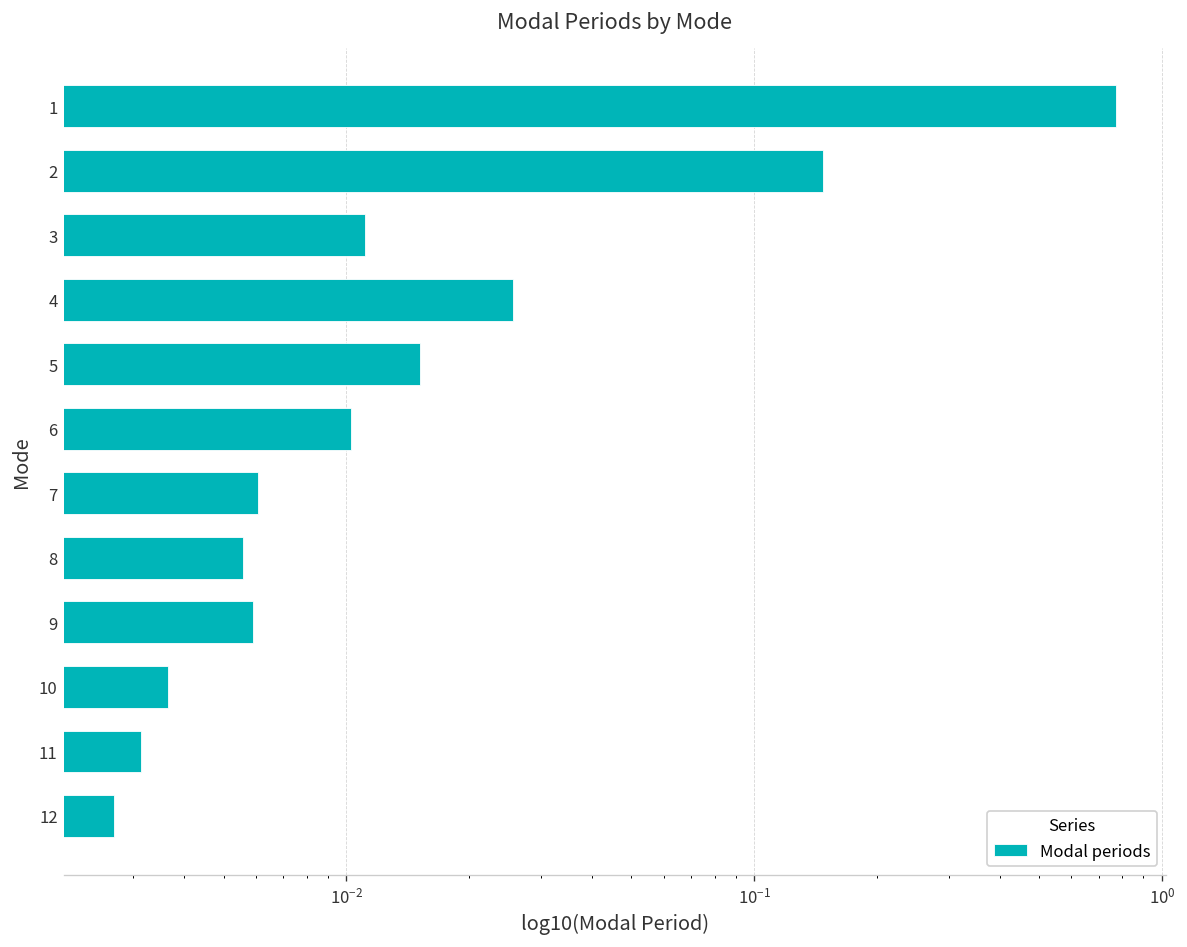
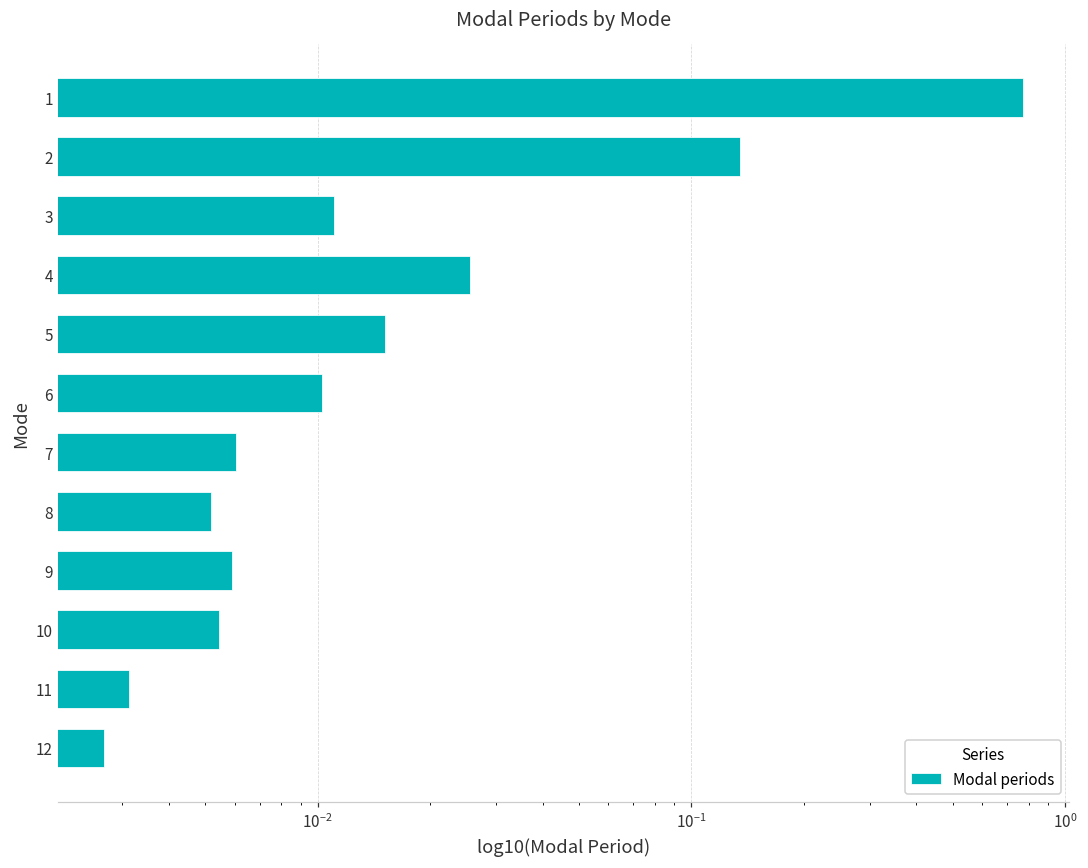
  {
    "1": 0.77,
-   "2": 0.147,
+   "2": 0.135,
    "3": 0.0111,
    "4": 0.026,
    "5": 0.015,
    "6": 0.0103,
    "7": 0.0061,
-   "8": 0.0056,
+   "8": 0.0052,
    "9": 0.0059,
-   "10": 0.0037,
+   "10": 0.0055,
    "11": 0.0031,
    "12": 0.0027
  }
